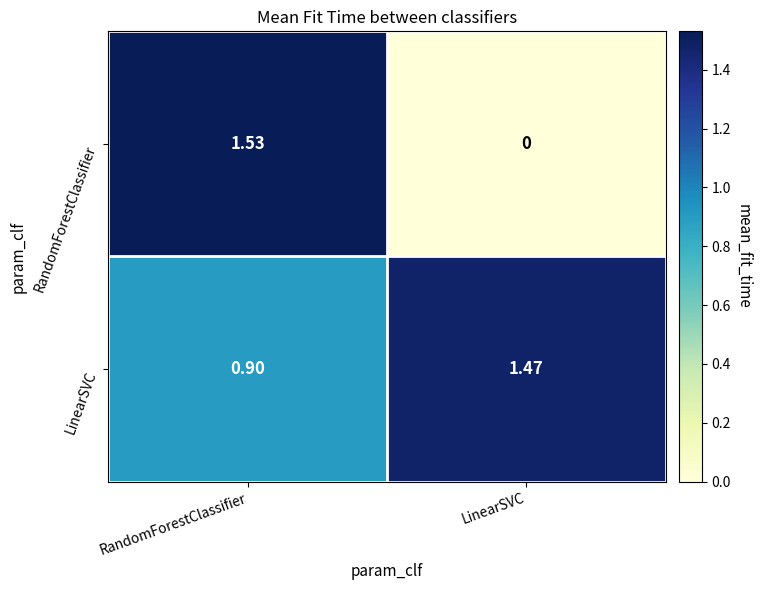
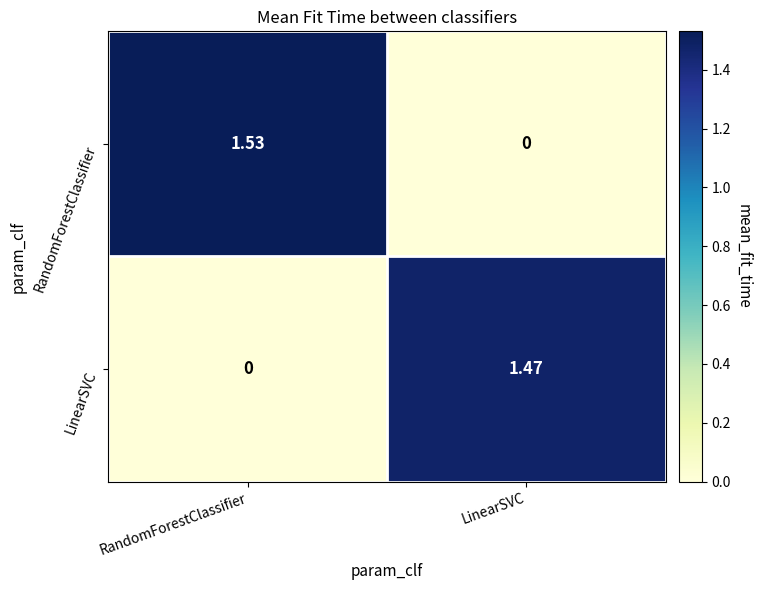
  {
    "RandomForestClassifier": {
      "RandomForestClassifier": 1.53,
      "LinearSVC": 0
    },
    "LinearSVC": {
-     "RandomForestClassifier": 0.90,
+     "RandomForestClassifier": 0,
      "LinearSVC": 1.47
    }
  }
